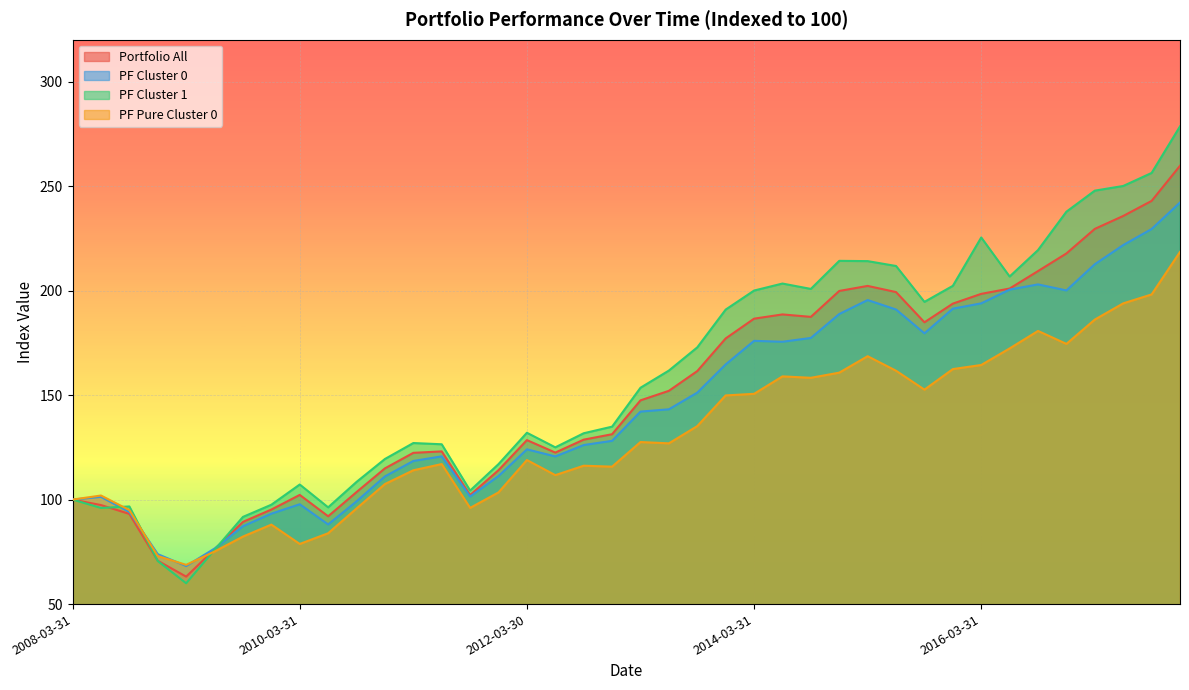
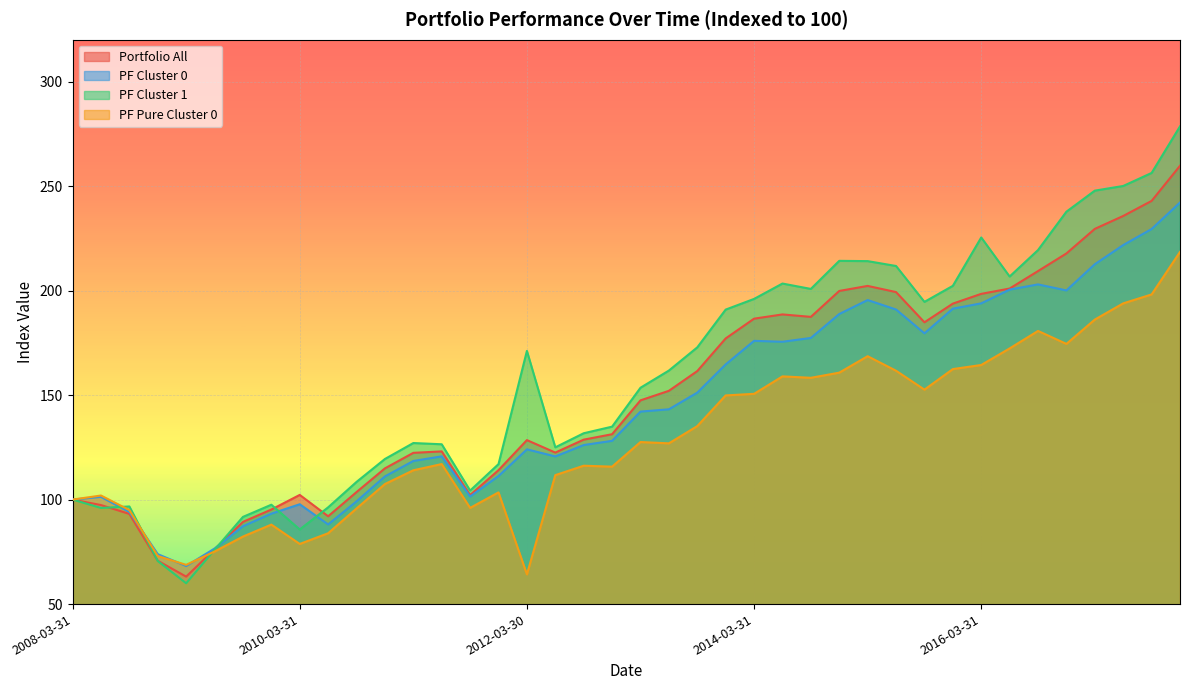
  {
    "Portfolio All": {
      "2010-03-31": 102,
      "2012-03-30": 128,
      "2014-03-31": 187,
      "2016-03-31": 198
    },
    "PF Cluster 0": {
      "2010-03-31": 98,
      "2012-03-30": 124,
      "2014-03-31": 176,
      "2016-03-31": 194
    },
    "PF Cluster 1": {
-     "2010-03-31": 107,
-     "2012-03-30": 132,
-     "2014-03-31": 200,
+     "2010-03-31": 86,
+     "2012-03-30": 171,
+     "2014-03-31": 196,
      "2016-03-31": 225
    },
    "PF Pure Cluster 0": {
      "2010-03-31": 79,
-     "2012-03-30": 119,
+     "2012-03-30": 64,
      "2014-03-31": 151,
      "2016-03-31": 164
    }
  }
